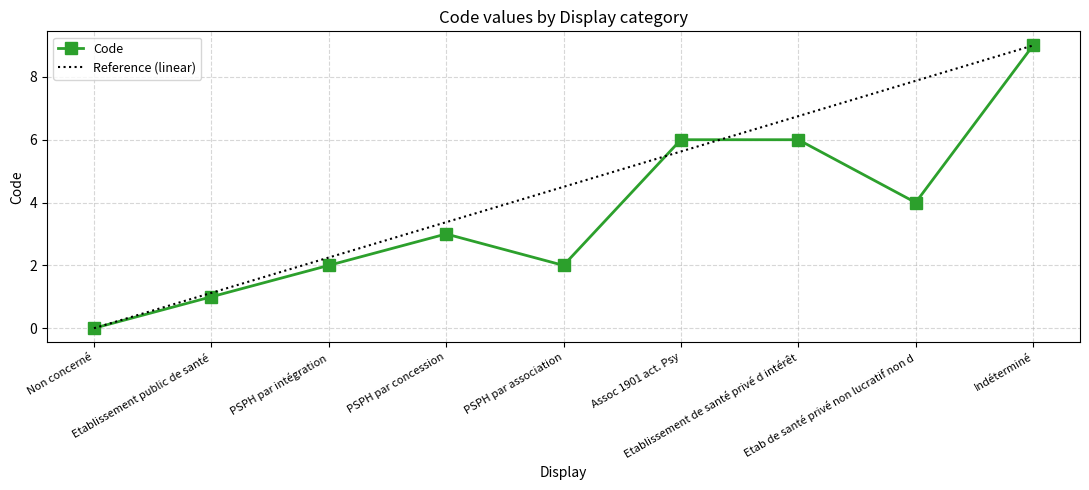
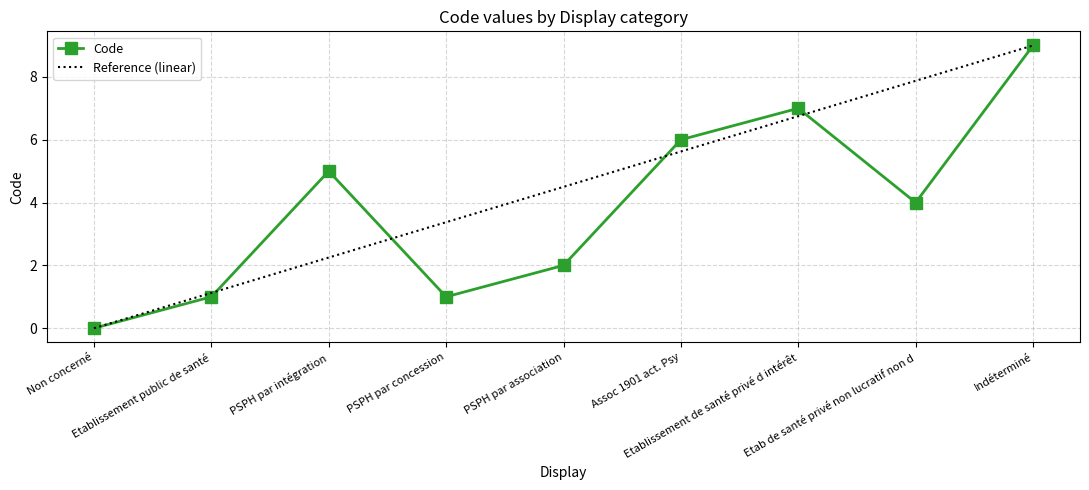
  {
    "Code": {
      "Etablissement public de santé": 1,
-     "PSPH par intégration": 2,
-     "PSPH par concession": 3,
+     "PSPH par intégration": 5,
+     "PSPH par concession": 1,
      "PSPH par association": 2,
      "Assoc 1901 act. Psy": 6,
-     "Etablissement de santé privé d intérêt": 6,
+     "Etablissement de santé privé d intérêt": 7,
      "Etab de santé privé non lucratif non d": 4
    },
    "Reference (linear)": {
      "Etablissement public de santé": 1.1,
      "PSPH par intégration": 2.3,
      "PSPH par concession": 3.4,
      "PSPH par association": 4.5,
      "Assoc 1901 act. Psy": 5.6,
      "Etablissement de santé privé d intérêt": 6.8,
      "Etab de santé privé non lucratif non d": 7.9
    }
  }
